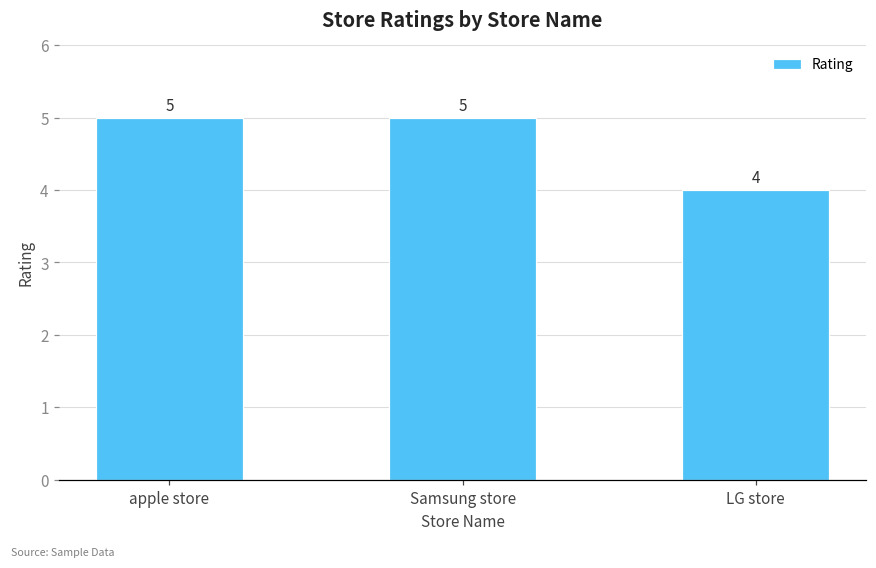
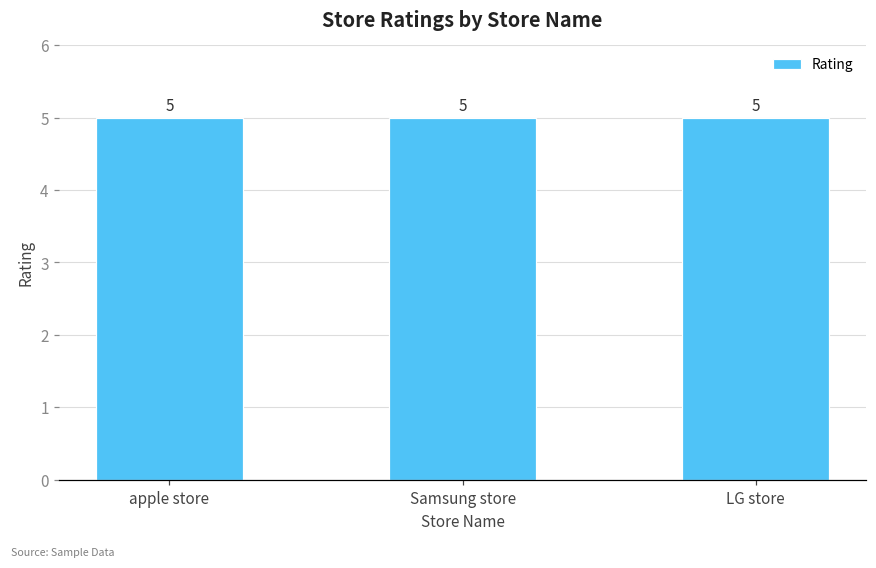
  {
    "apple store": 5,
    "Samsung store": 5,
-   "LG store": 4
+   "LG store": 5
  }
